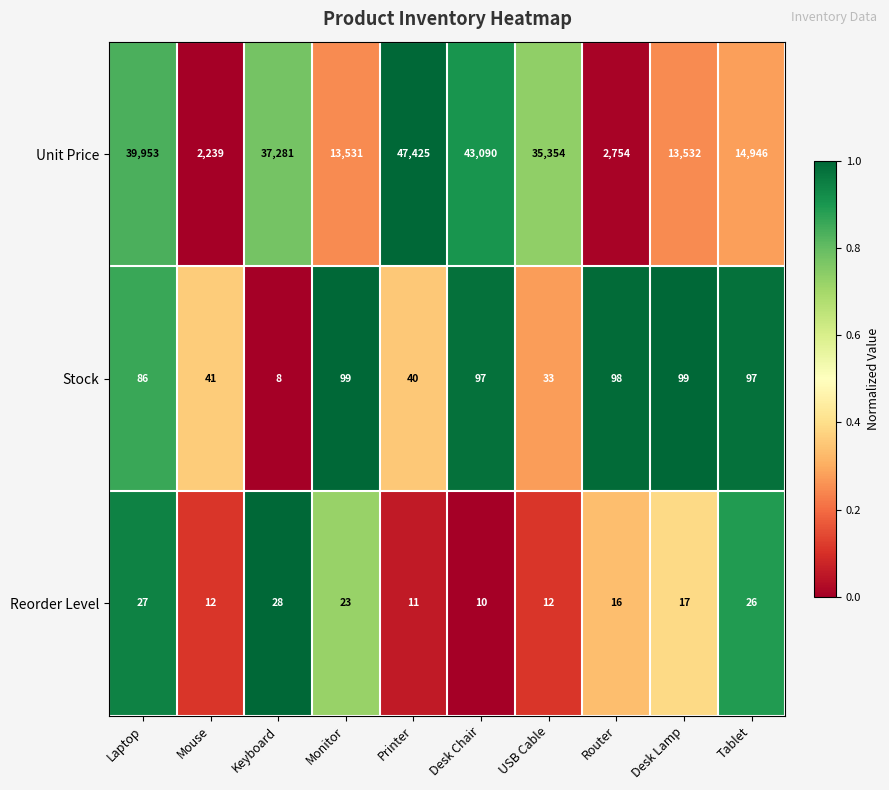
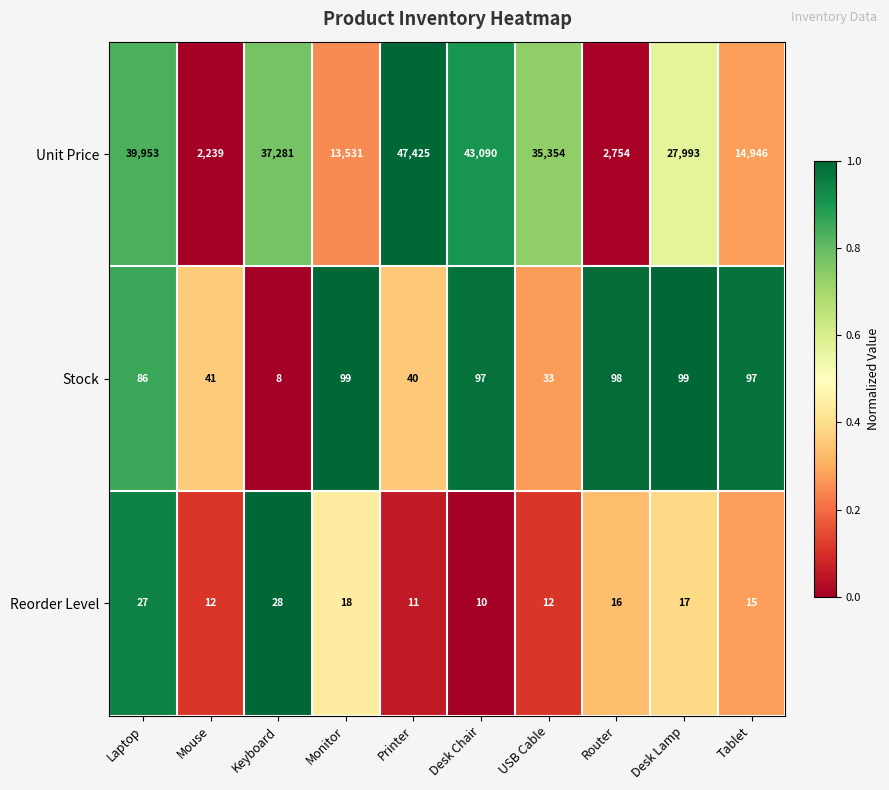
  {
    "Unit Price": {
      "Laptop": "39,953",
      "Mouse": "2,239",
      "Keyboard": "37,281",
      "Monitor": "13,531",
      "Printer": "47,425",
      "Desk Chair": "43,090",
      "USB Cable": "35,354",
      "Router": "2,754",
-     "Desk Lamp": "13,532",
+     "Desk Lamp": "27,993",
      "Tablet": "14,946"
    },
    "Stock": {
      "Laptop": "86",
      "Mouse": "41",
      "Keyboard": "8",
      "Monitor": "99",
      "Printer": "40",
      "Desk Chair": "97",
      "USB Cable": "33",
      "Router": "98",
      "Desk Lamp": "99",
      "Tablet": "97"
    },
    "Reorder Level": {
      "Laptop": "27",
      "Mouse": "12",
      "Keyboard": "28",
-     "Monitor": "23",
+     "Monitor": "18",
      "Printer": "11",
      "Desk Chair": "10",
      "USB Cable": "12",
      "Router": "16",
      "Desk Lamp": "17",
-     "Tablet": "26"
+     "Tablet": "15"
    }
  }
